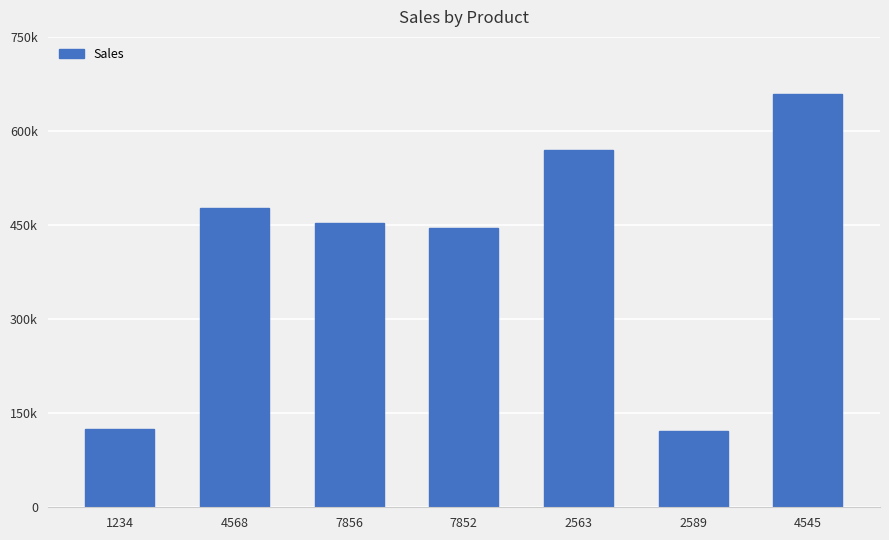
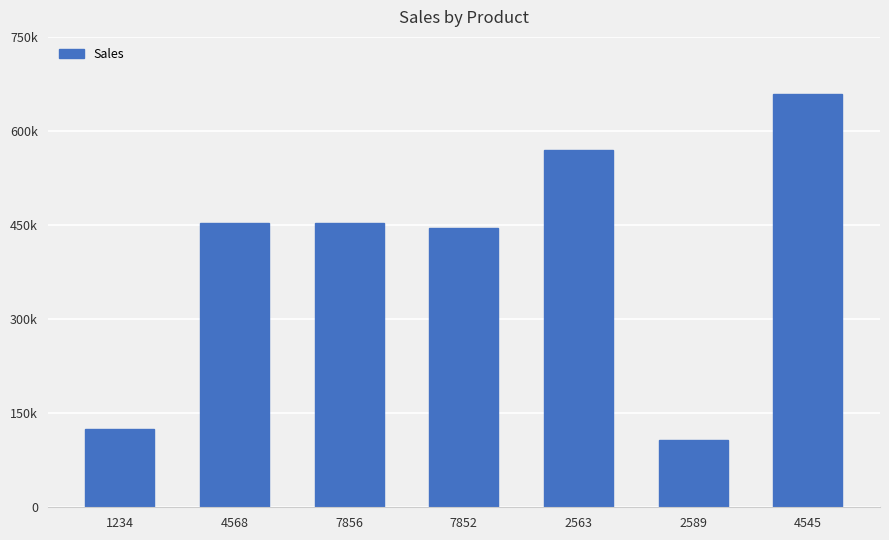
  {
    "1234": 130000,
-   "4568": 480000,
+   "4568": 450000,
    "7856": 450000,
    "7852": 450000,
    "2563": 570000,
-   "2589": 120000,
+   "2589": 110000,
    "4545": 660000
  }
